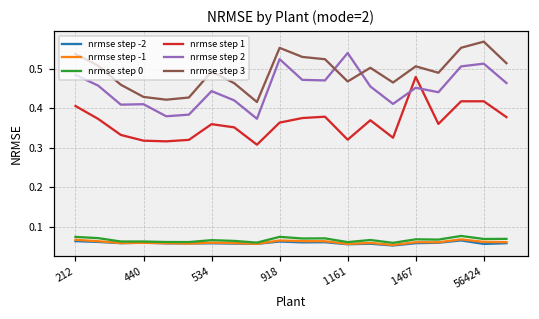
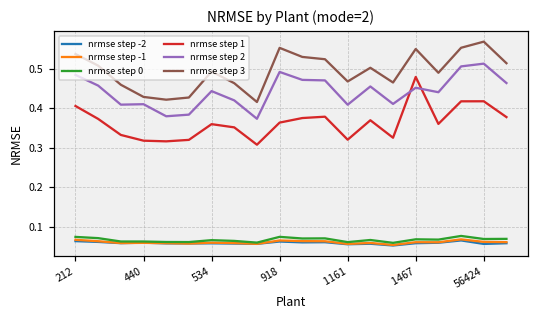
  {
    "nrmse step 0": {
      "212": 0.07,
      "918": 0.07,
      "1467": 0.07,
      "56424": 0.07
    },
    "nrmse step 1": {
      "212": 0.41,
      "440": 0.32,
      "534": 0.36,
      "918": 0.36,
      "1161": 0.32,
      "1467": 0.48,
      "56424": 0.42
    },
    "nrmse step 2": {
      "440": 0.41,
      "534": 0.44,
-     "918": 0.52,
-     "1161": 0.54,
+     "918": 0.49,
+     "1161": 0.41,
      "1467": 0.45,
      "56424": 0.51
    },
    "nrmse step 3": {
      "440": 0.43,
      "918": 0.55,
      "1161": 0.47,
-     "1467": 0.51,
+     "1467": 0.55,
      "56424": 0.57
    }
  }
